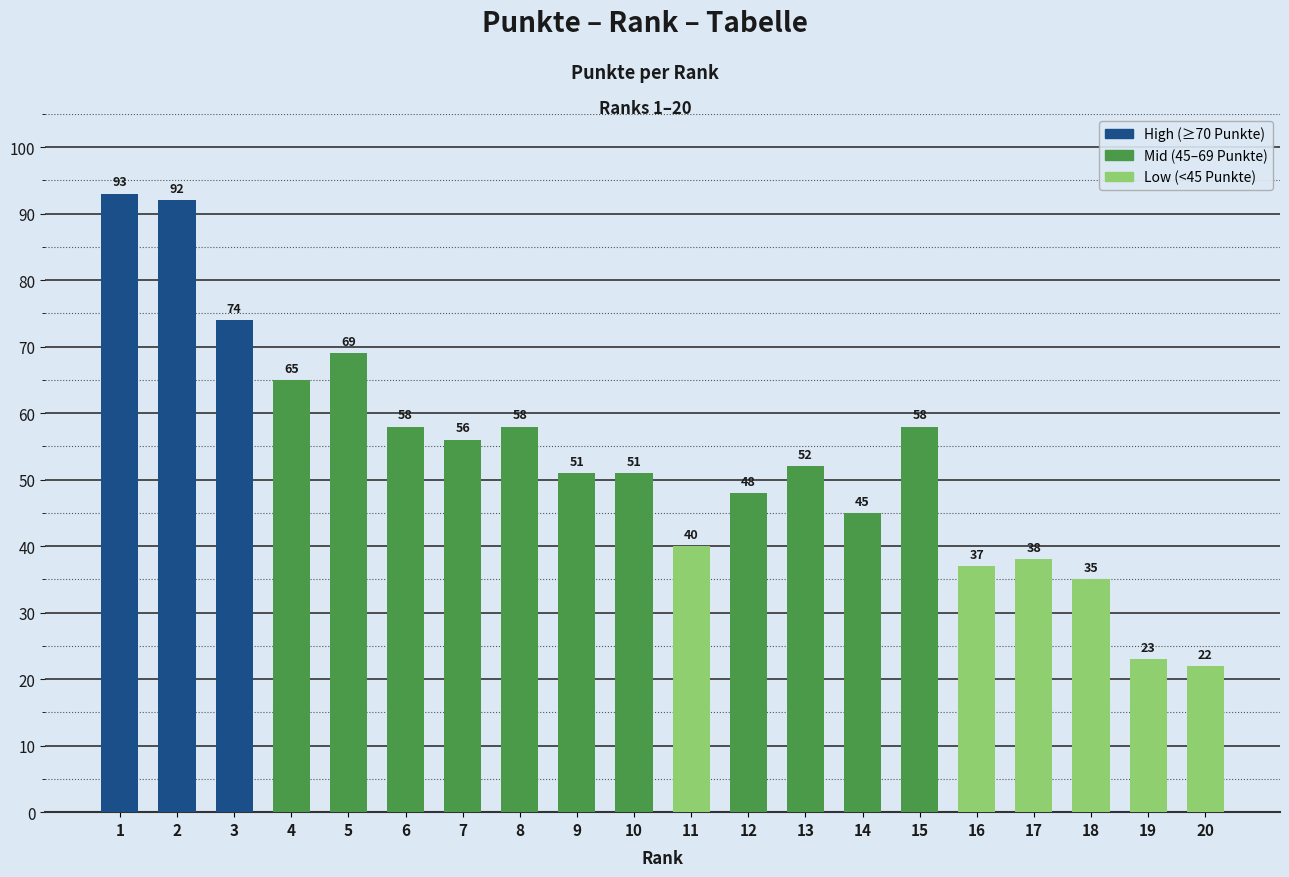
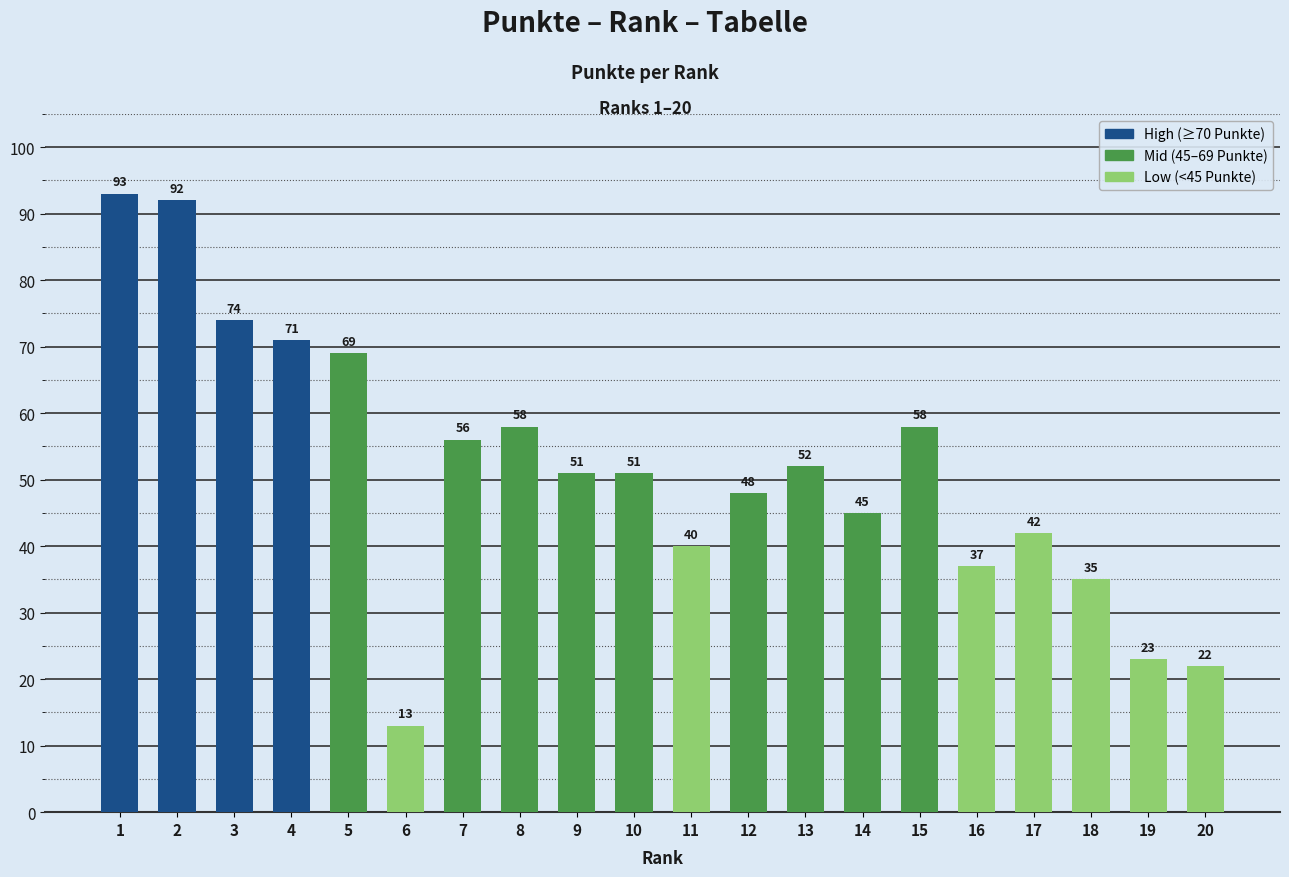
  {
    "1": 93,
    "2": 92,
    "3": 74,
-   "4": 65,
+   "4": 71,
    "5": 69,
-   "6": 58,
+   "6": 13,
    "7": 56,
    "8": 58,
    "9": 51,
    "10": 51,
    "11": 40,
    "12": 48,
    "13": 52,
    "14": 45,
    "15": 58,
    "16": 37,
-   "17": 38,
+   "17": 42,
    "18": 35,
    "19": 23,
    "20": 22
  }
